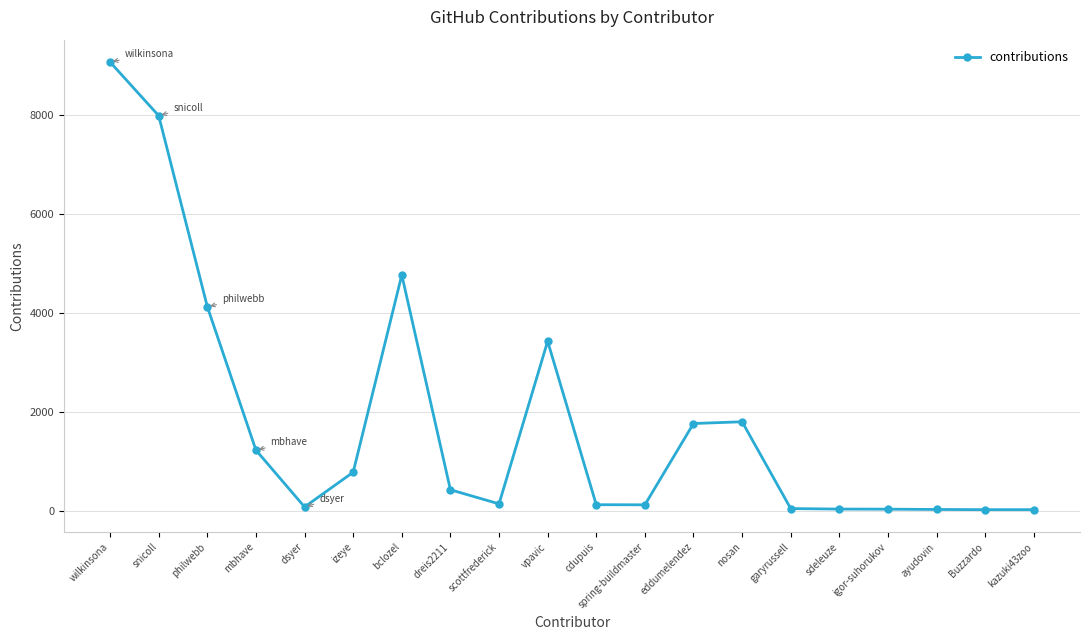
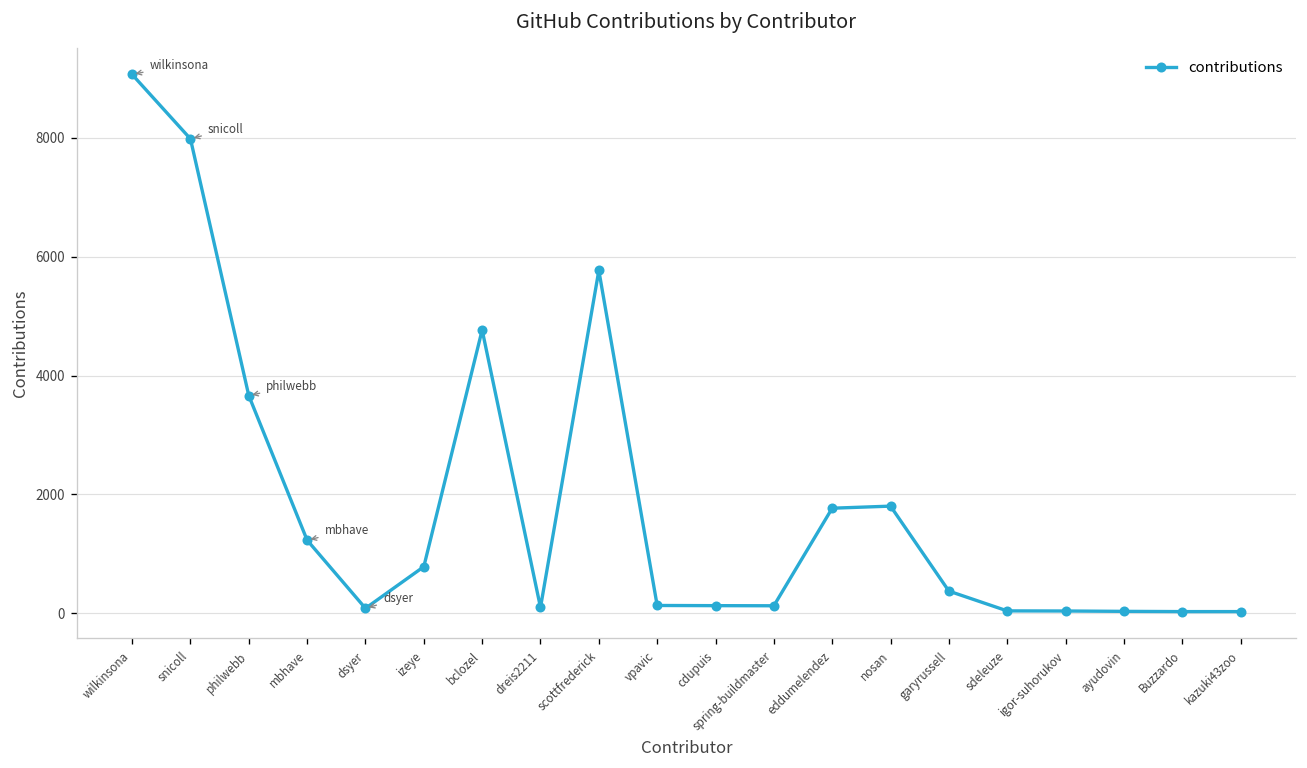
  {
    "wilkinsona": 9100,
    "snicoll": 8000,
-   "philwebb": 4100,
+   "philwebb": 3700,
    "mbhave": 1200,
    "dsyer": 100,
    "izeye": 800,
    "bclozel": 4800,
-   "dreis2211": 400,
-   "scottfrederick": 100,
-   "vpavic": 3400,
+   "dreis2211": 100,
+   "scottfrederick": 5800,
+   "vpavic": 100,
    "cdupuis": 100,
    "spring-buildmaster": 100,
    "eddumelendez": 1800,
    "nosan": 1800,
-   "garyrussell": 0,
+   "garyrussell": 400,
    "sdeleuze": 0,
    "igor-suhorukov": 0,
    "ayudovin": 0,
    "Buzzardo": 0,
    "kazuki43zoo": 0
  }
